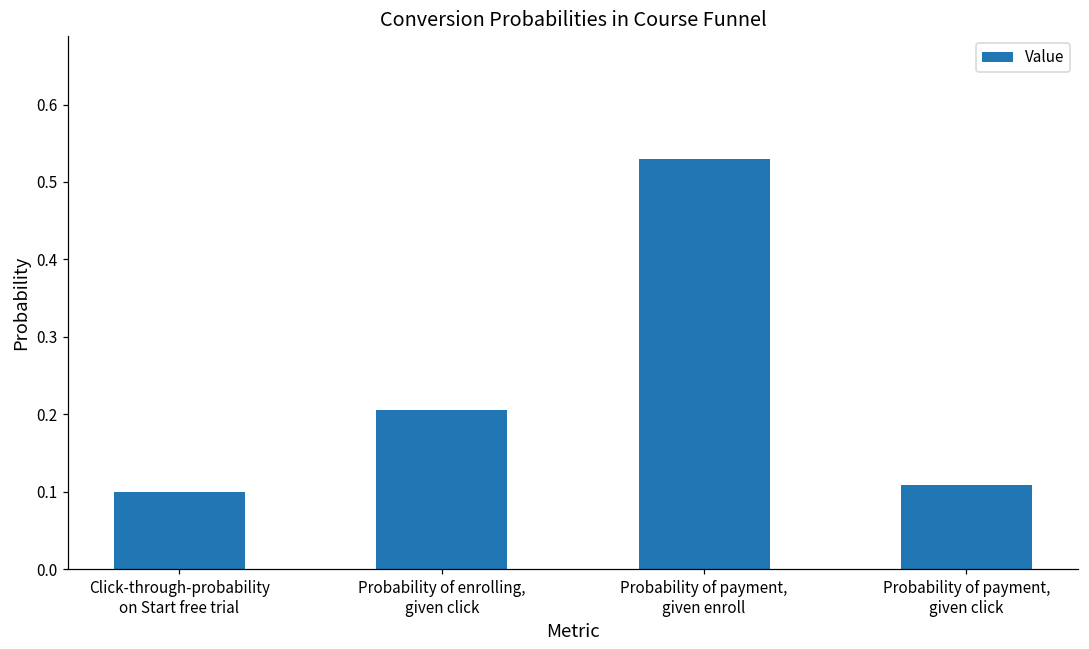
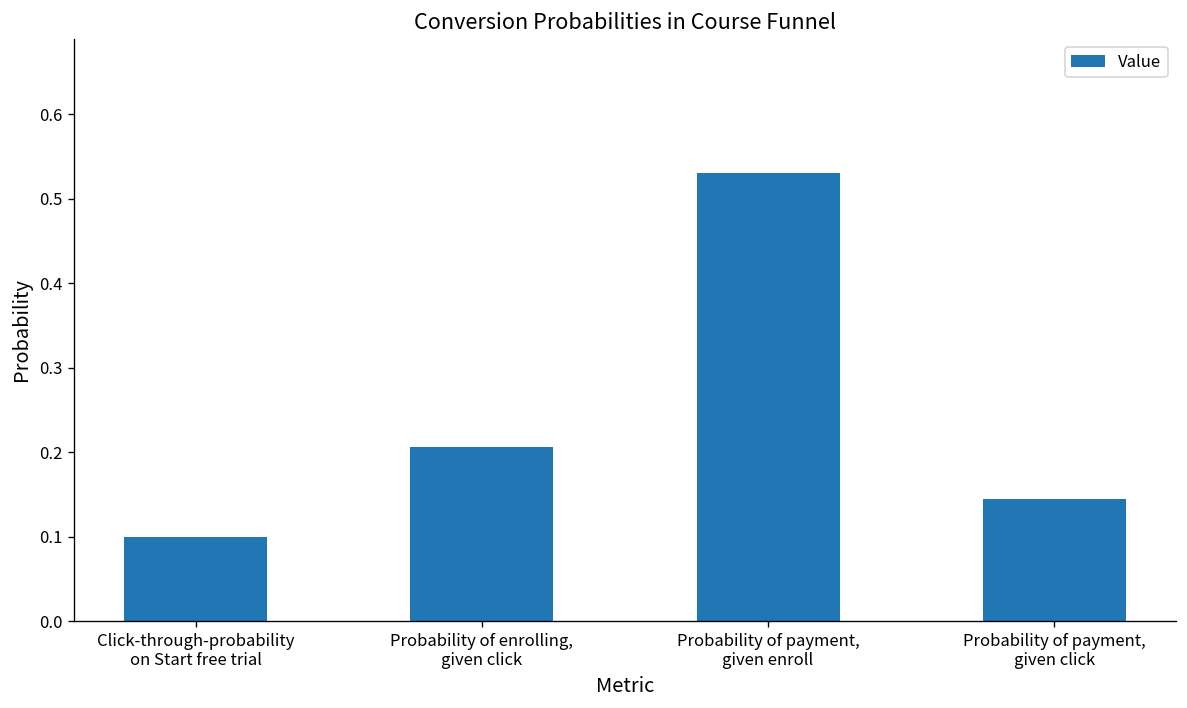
  {
    "Click-through-probability on Start free trial": 0.10,
    "Probability of enrolling, given click": 0.21,
    "Probability of payment, given enroll": 0.53,
-   "Probability of payment, given click": 0.11
+   "Probability of payment, given click": 0.14
  }
